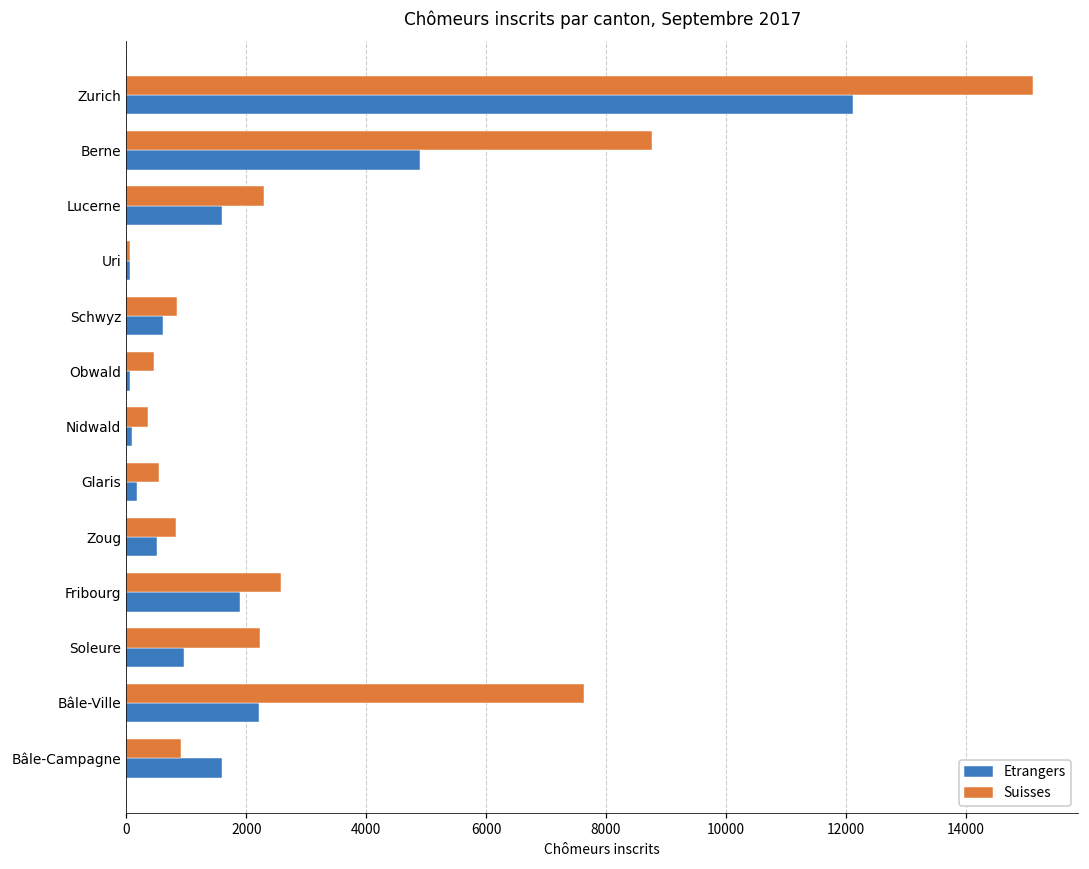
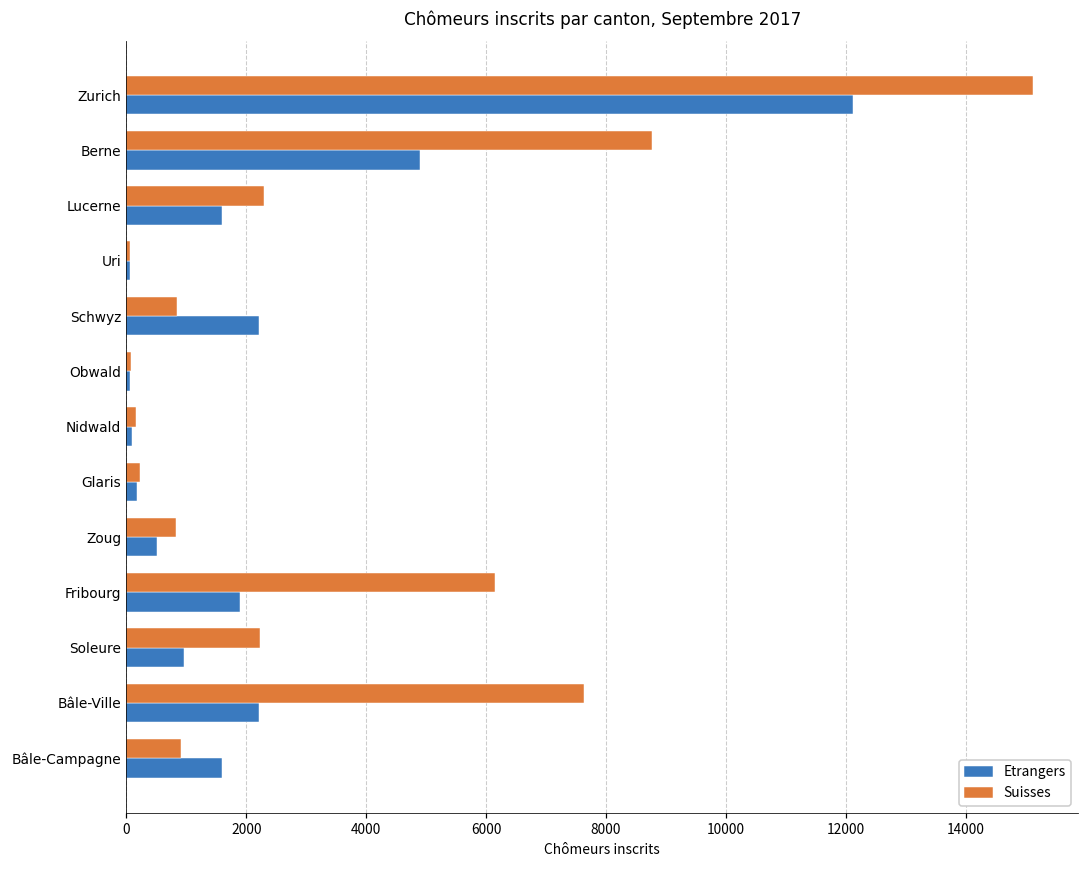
  {
    "Etrangers": {
      "Zurich": 12100,
      "Berne": 4900,
      "Lucerne": 1600,
      "Uri": 100,
-     "Schwyz": 600,
+     "Schwyz": 2200,
      "Obwald": 100,
      "Nidwald": 100,
      "Glaris": 200,
      "Zoug": 500,
      "Fribourg": 1900,
      "Soleure": 1000,
      "Bâle-Ville": 2200,
      "Bâle-Campagne": 1600
    },
    "Suisses": {
      "Zurich": 15100,
      "Berne": 8800,
      "Lucerne": 2300,
      "Uri": 100,
      "Schwyz": 800,
-     "Obwald": 500,
-     "Nidwald": 400,
-     "Glaris": 500,
+     "Obwald": 100,
+     "Nidwald": 200,
+     "Glaris": 200,
      "Zoug": 800,
-     "Fribourg": 2600,
+     "Fribourg": 6100,
      "Soleure": 2200,
      "Bâle-Ville": 7600,
      "Bâle-Campagne": 900
    }
  }
